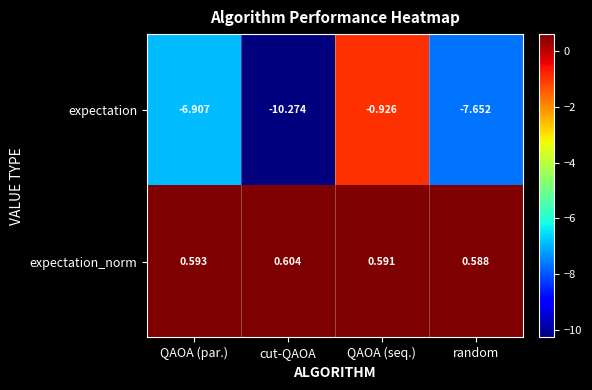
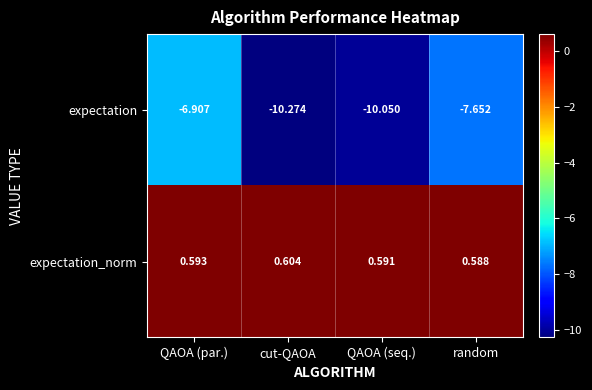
  {
    "expectation": {
      "QAOA (par.)": -6.907,
      "cut-QAOA": -10.274,
-     "QAOA (seq.)": -0.926,
+     "QAOA (seq.)": -10.050,
      "random": -7.652
    },
    "expectation_norm": {
      "QAOA (par.)": 0.593,
      "cut-QAOA": 0.604,
      "QAOA (seq.)": 0.591,
      "random": 0.588
    }
  }
